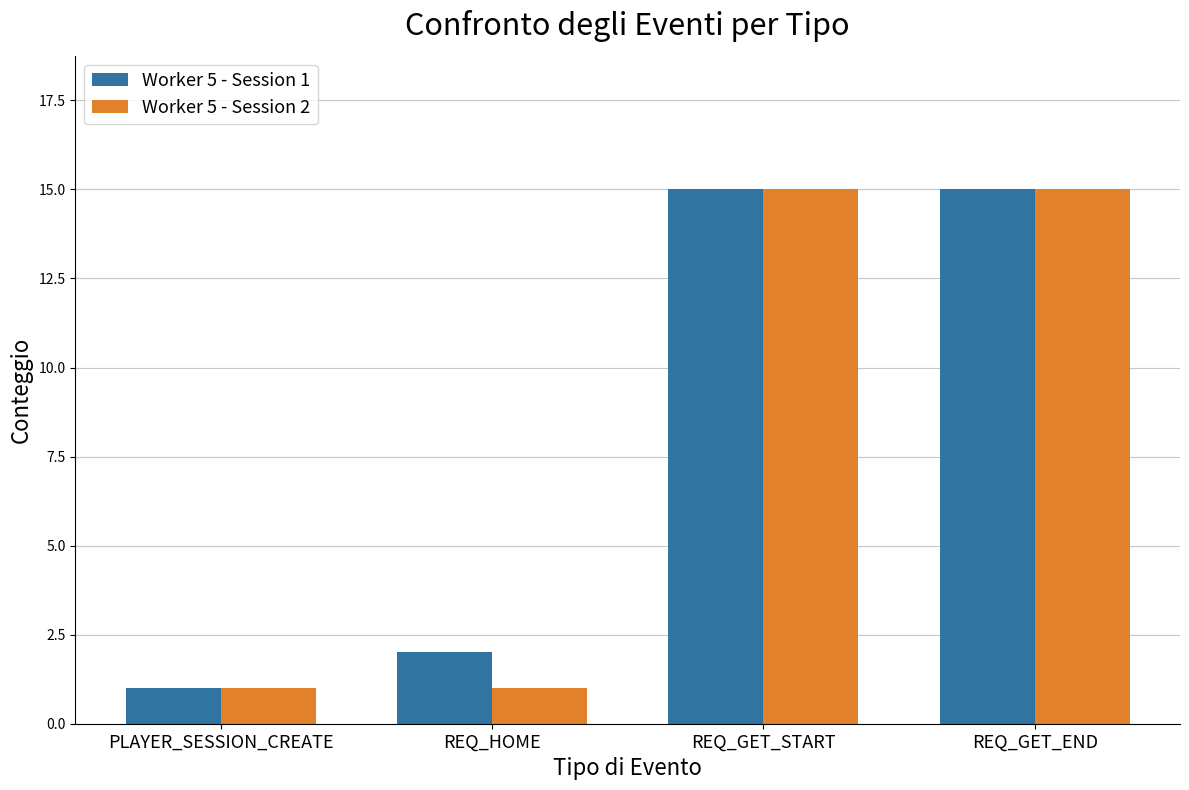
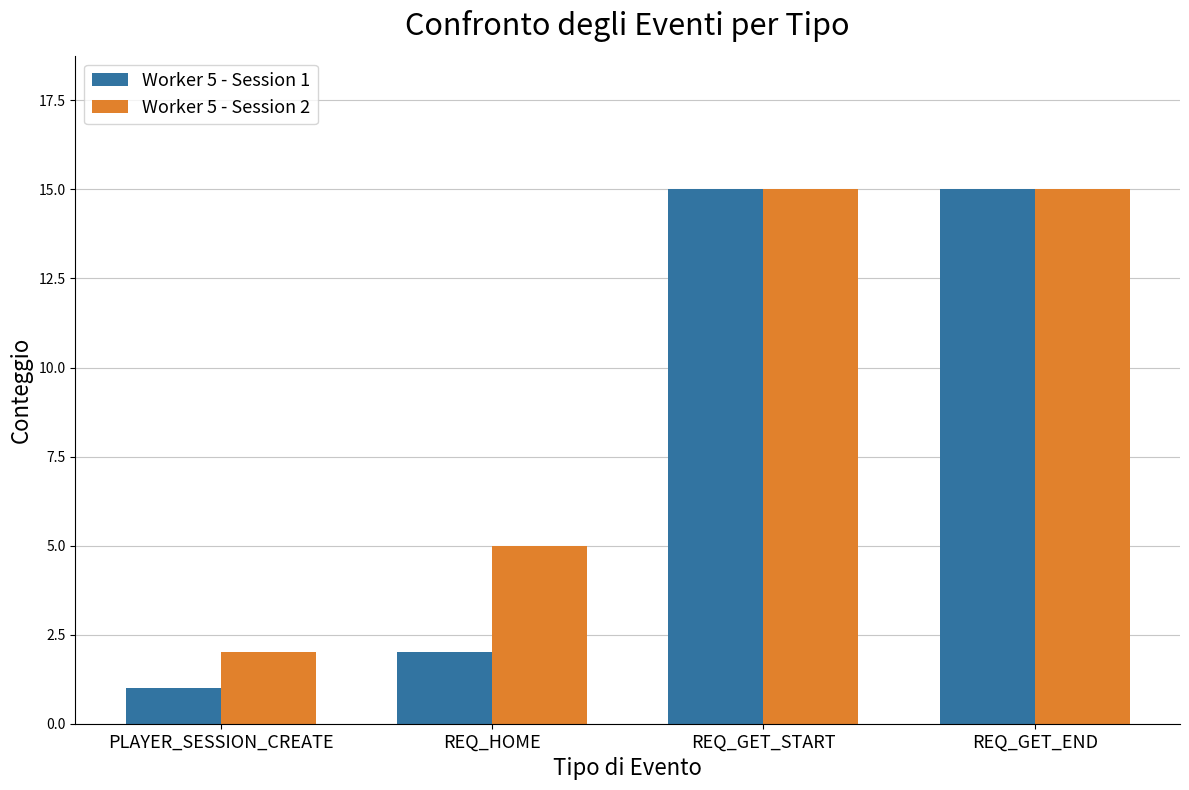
  {
    "Worker 5 - Session 1": {
      "PLAYER_SESSION_CREATE": 1,
      "REQ_HOME": 2,
      "REQ_GET_START": 15,
      "REQ_GET_END": 15
    },
    "Worker 5 - Session 2": {
-     "PLAYER_SESSION_CREATE": 1,
-     "REQ_HOME": 1,
+     "PLAYER_SESSION_CREATE": 2,
+     "REQ_HOME": 5,
      "REQ_GET_START": 15,
      "REQ_GET_END": 15
    }
  }
